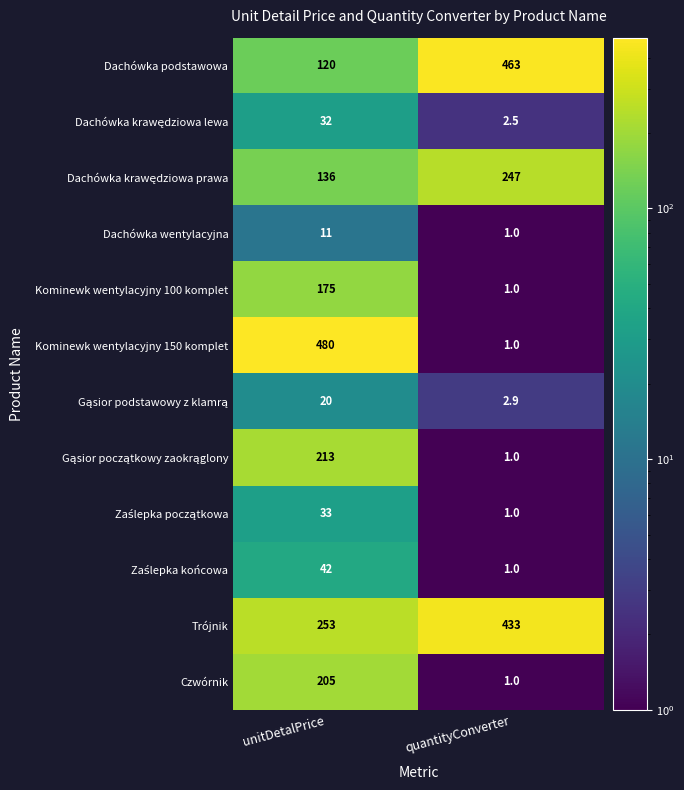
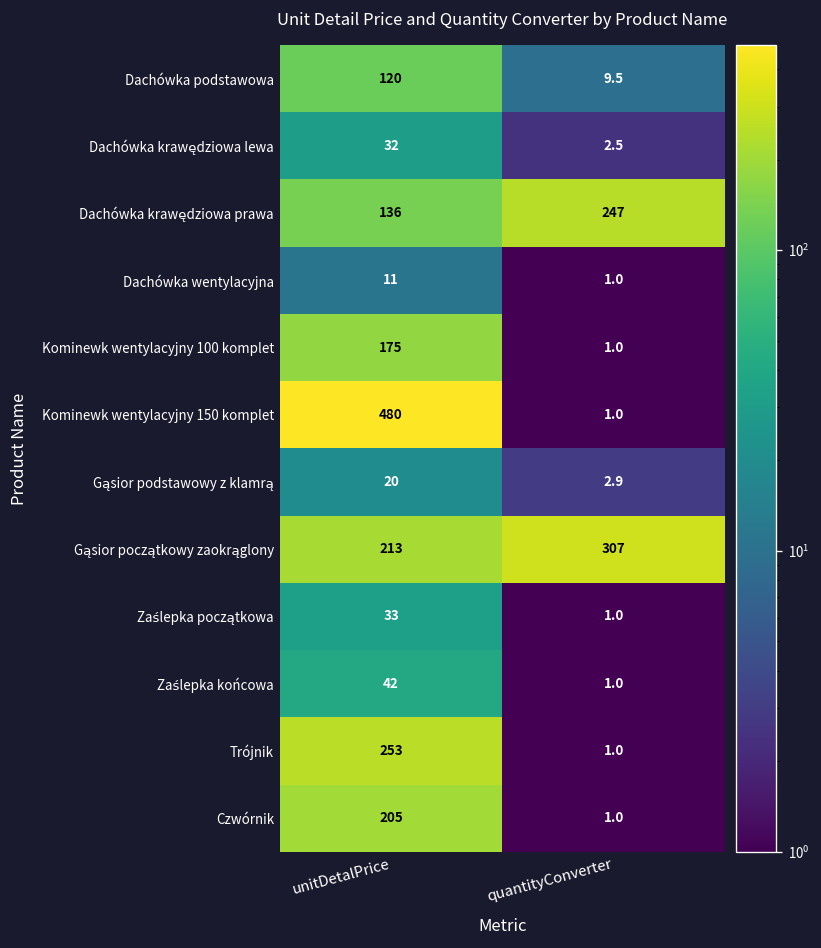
  {
    "Dachówka podstawowa": {
      "unitDetalPrice": 120,
-     "quantityConverter": 463
+     "quantityConverter": 9.5
    },
    "Dachówka krawędziowa lewa": {
      "unitDetalPrice": 32,
      "quantityConverter": 2.5
    },
    "Dachówka krawędziowa prawa": {
      "unitDetalPrice": 136,
      "quantityConverter": 247
    },
    "Dachówka wentylacyjna": {
      "unitDetalPrice": 11,
      "quantityConverter": 1.0
    },
    "Kominewk wentylacyjny 100 komplet": {
      "unitDetalPrice": 175,
      "quantityConverter": 1.0
    },
    "Kominewk wentylacyjny 150 komplet": {
      "unitDetalPrice": 480,
      "quantityConverter": 1.0
    },
    "Gąsior podstawowy z klamrą": {
      "unitDetalPrice": 20,
      "quantityConverter": 2.9
    },
    "Gąsior początkowy zaokrąglony": {
      "unitDetalPrice": 213,
-     "quantityConverter": 1.0
+     "quantityConverter": 307
    },
    "Zaślepka początkowa": {
      "unitDetalPrice": 33,
      "quantityConverter": 1.0
    },
    "Zaślepka końcowa": {
      "unitDetalPrice": 42,
      "quantityConverter": 1.0
    },
    "Trójnik": {
      "unitDetalPrice": 253,
-     "quantityConverter": 433
+     "quantityConverter": 1.0
    },
    "Czwórnik": {
      "unitDetalPrice": 205,
      "quantityConverter": 1.0
    }
  }
